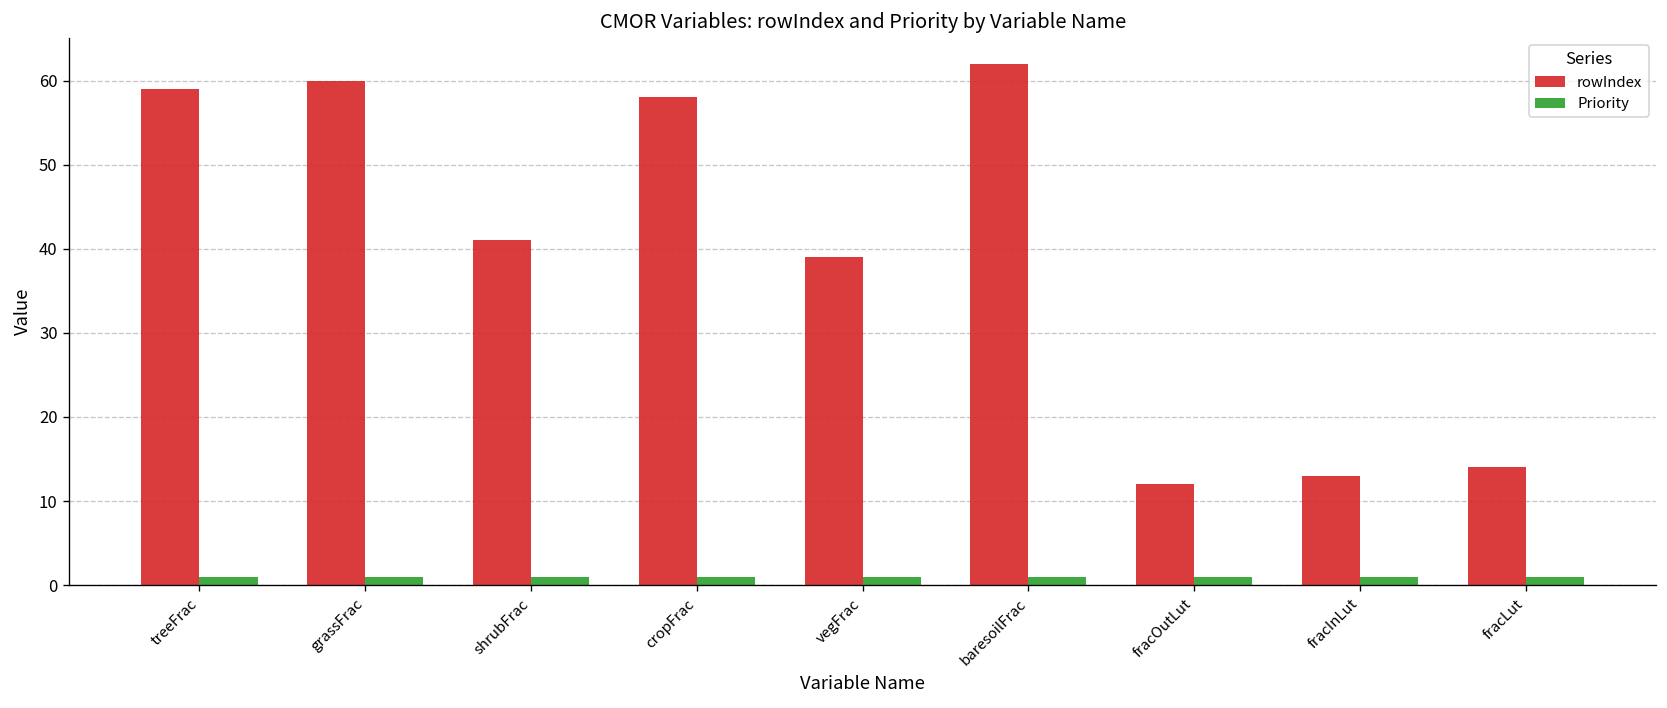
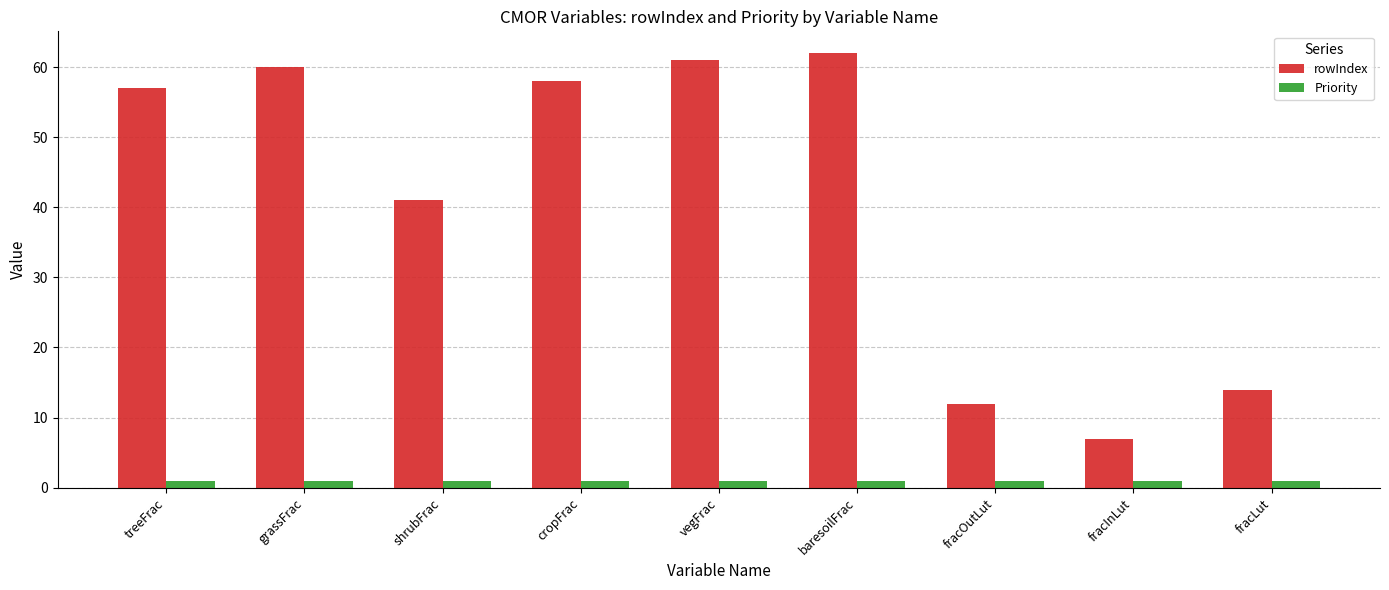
  {
    "rowIndex": {
-     "treeFrac": 59,
+     "treeFrac": 57,
      "grassFrac": 60,
      "shrubFrac": 41,
      "cropFrac": 58,
-     "vegFrac": 39,
+     "vegFrac": 61,
      "baresoilFrac": 62,
      "fracOutLut": 12,
-     "fracInLut": 13,
+     "fracInLut": 7,
      "fracLut": 14
    },
    "Priority": {
      "treeFrac": 1,
      "grassFrac": 1,
      "shrubFrac": 1,
      "cropFrac": 1,
      "vegFrac": 1,
      "baresoilFrac": 1,
      "fracOutLut": 1,
      "fracInLut": 1,
      "fracLut": 1
    }
  }
